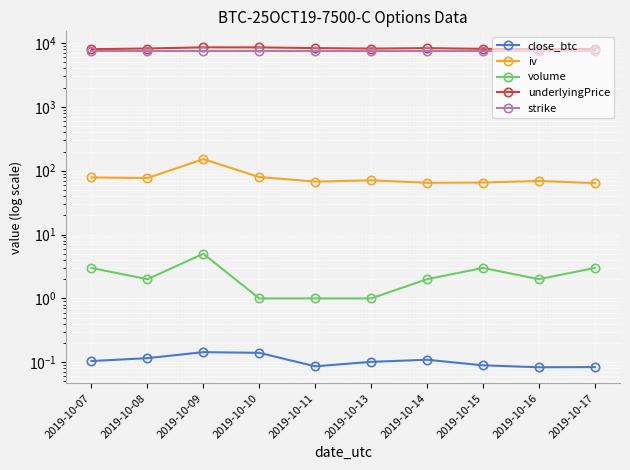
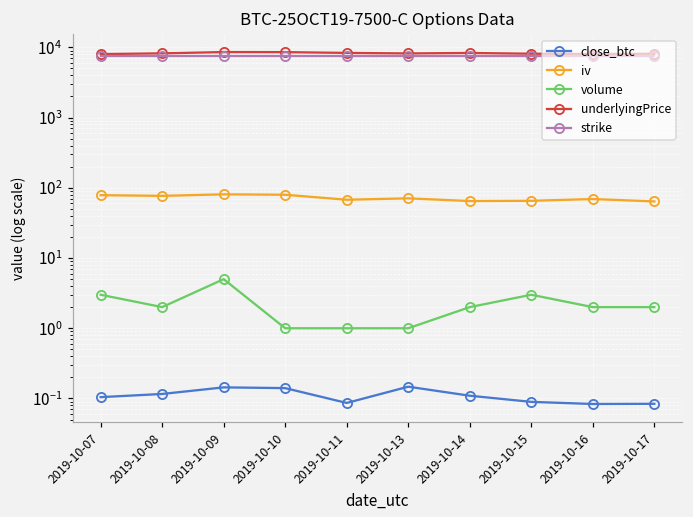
  {
    "close_btc": {
      "2019-10-07": 0.10,
      "2019-10-08": 0.12,
      "2019-10-09": 0.14,
      "2019-10-10": 0.14,
      "2019-10-11": 0.09,
-     "2019-10-13": 0.10,
+     "2019-10-13": 0.15,
      "2019-10-14": 0.11,
      "2019-10-15": 0.09,
      "2019-10-16": 0.08,
      "2019-10-17": 0.08
    },
    "iv": {
      "2019-10-07": 80,
      "2019-10-08": 80,
-     "2019-10-09": 150,
+     "2019-10-09": 80,
      "2019-10-10": 80,
      "2019-10-11": 70,
      "2019-10-13": 70,
      "2019-10-14": 60,
      "2019-10-15": 70,
      "2019-10-16": 70,
      "2019-10-17": 60
    },
    "volume": {
      "2019-10-07": 3,
      "2019-10-08": 2,
      "2019-10-09": 5,
      "2019-10-10": 1,
      "2019-10-11": 1,
      "2019-10-13": 1,
      "2019-10-14": 2,
      "2019-10-15": 3,
      "2019-10-16": 2,
-     "2019-10-17": 3
+     "2019-10-17": 2
    },
    "underlyingPrice": {
      "2019-10-09": 9000,
      "2019-10-10": 9000,
      "2019-10-11": 8000,
      "2019-10-14": 8000
    },
    "strike": {
      "2019-10-09": 8000,
      "2019-10-10": 8000,
      "2019-10-11": 8000,
      "2019-10-14": 8000
    }
  }
